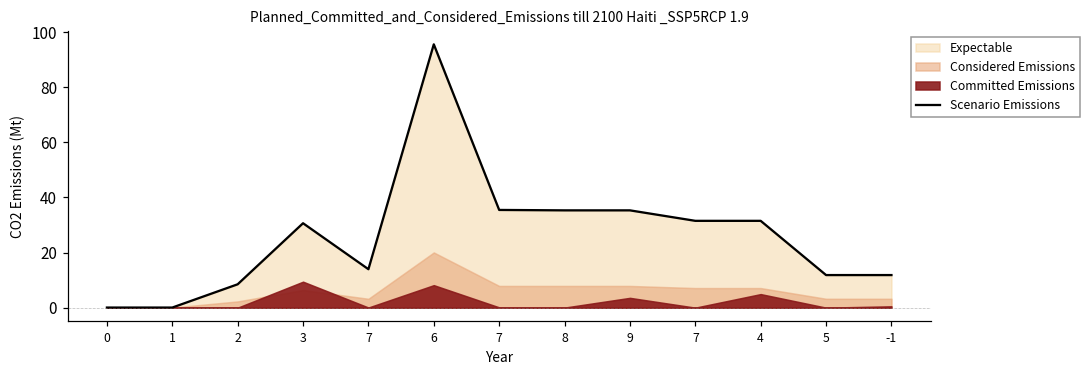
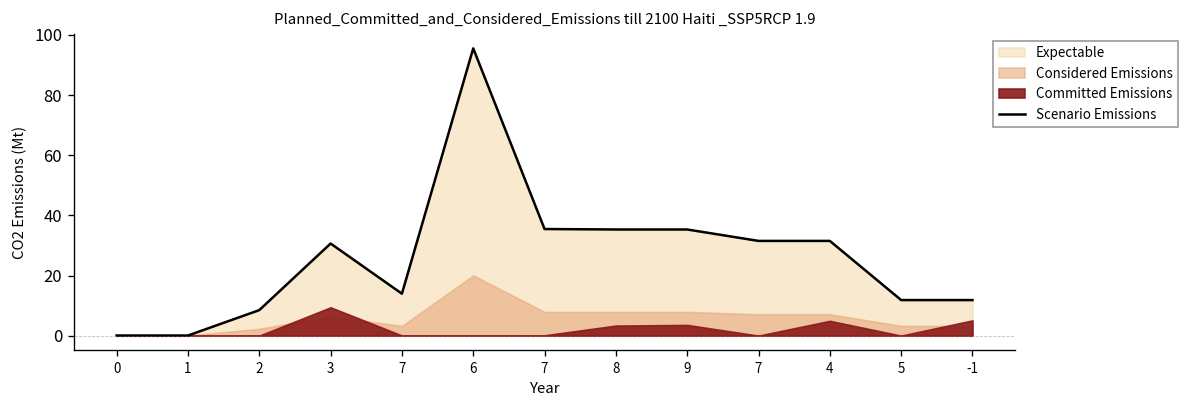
  {
    "Committed Emissions": {
      "3": 9,
-     "6": 8,
-     "8": 0,
+     "6": 0,
+     "8": 3,
      "9": 4,
      "4": 5,
-     "-1": 1
+     "-1": 5
    }
  }
